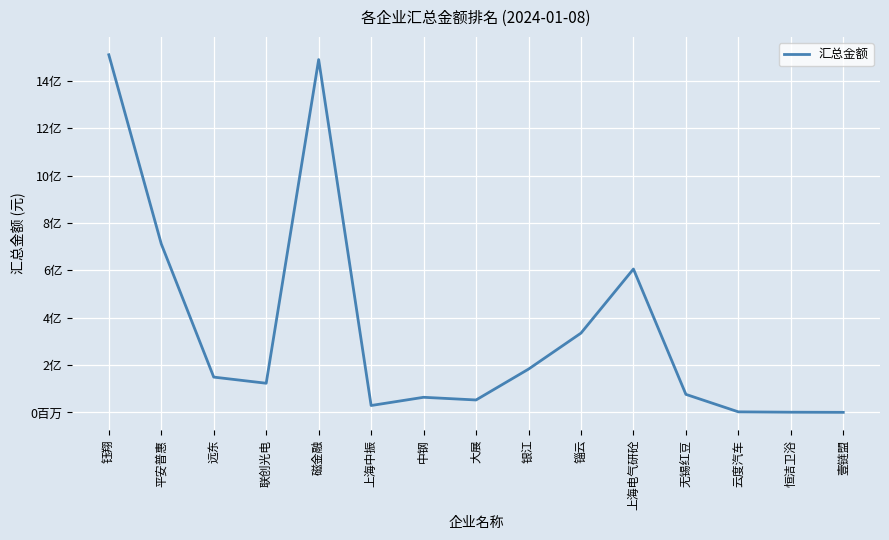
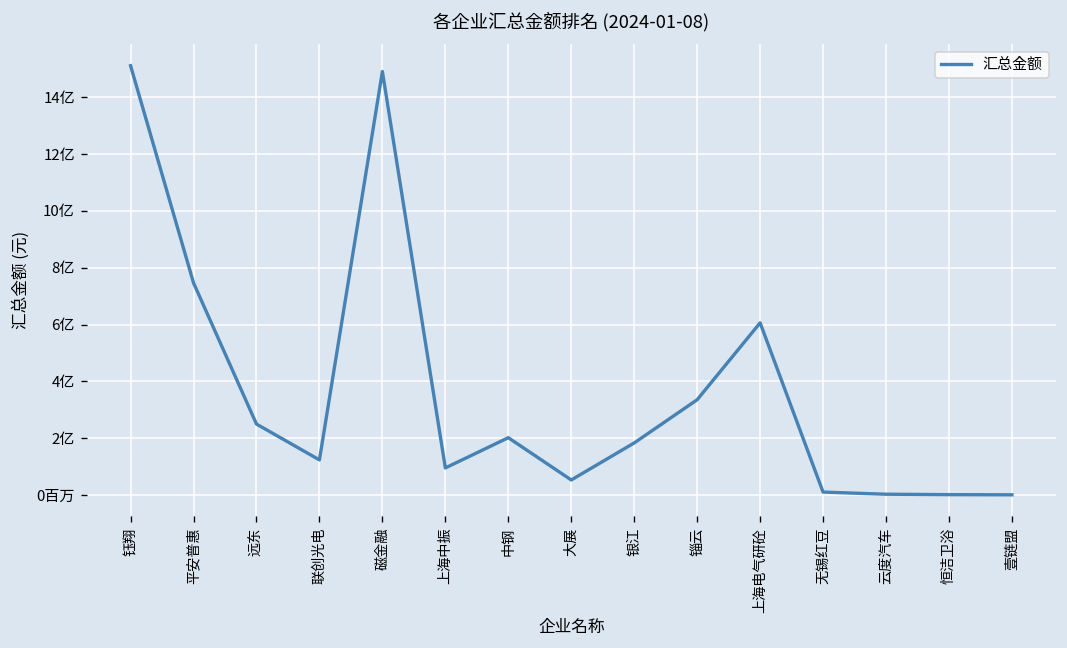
  {
    "钰翔": "15.1亿",
-   "平安普惠": "7.1亿",
-   "远东": "1.5亿",
+   "平安普惠": "7.5亿",
+   "远东": "2.5亿",
    "联创光电": "1.2亿",
    "磁金融": "14.9亿",
-   "上海中振": "0.3亿",
-   "中钢": "0.6亿",
+   "上海中振": "1.0亿",
+   "中钢": "2.0亿",
    "大展": "0.5亿",
    "银江": "1.8亿",
    "锱云": "3.4亿",
    "上海电气研砼": "6.1亿",
-   "无锡红豆": "0.8亿",
+   "无锡红豆": "0.1亿",
    "云度汽车": "0.0亿",
    "恒洁卫浴": "0.0亿",
    "壹链盟": "0.0亿"
  }
